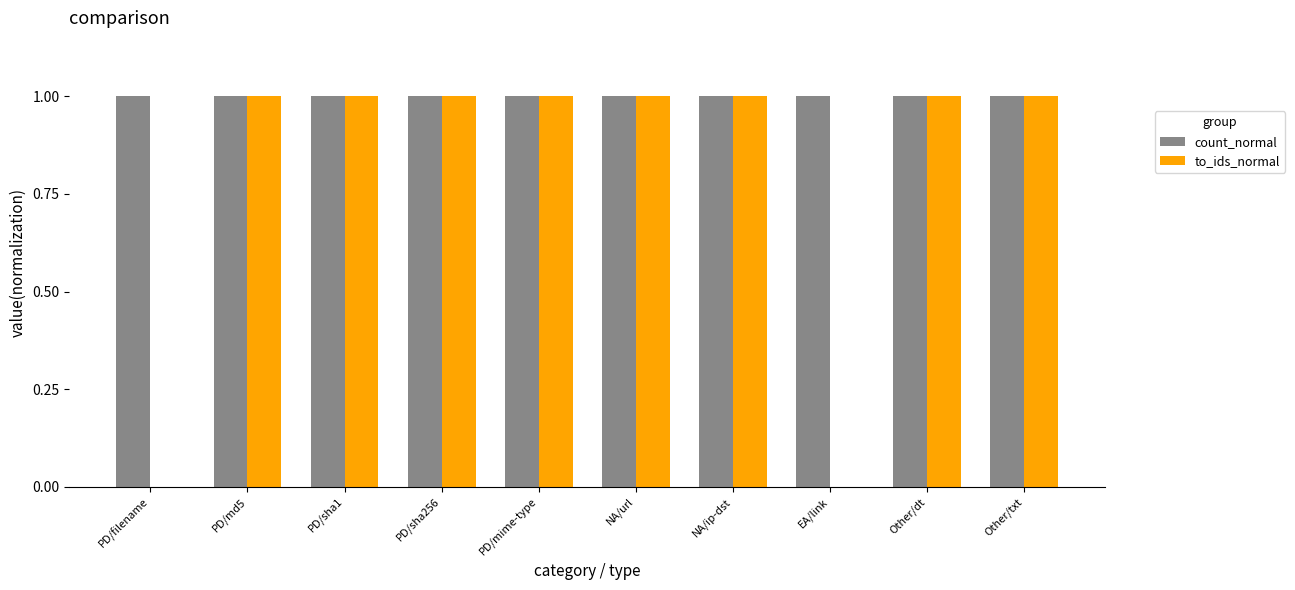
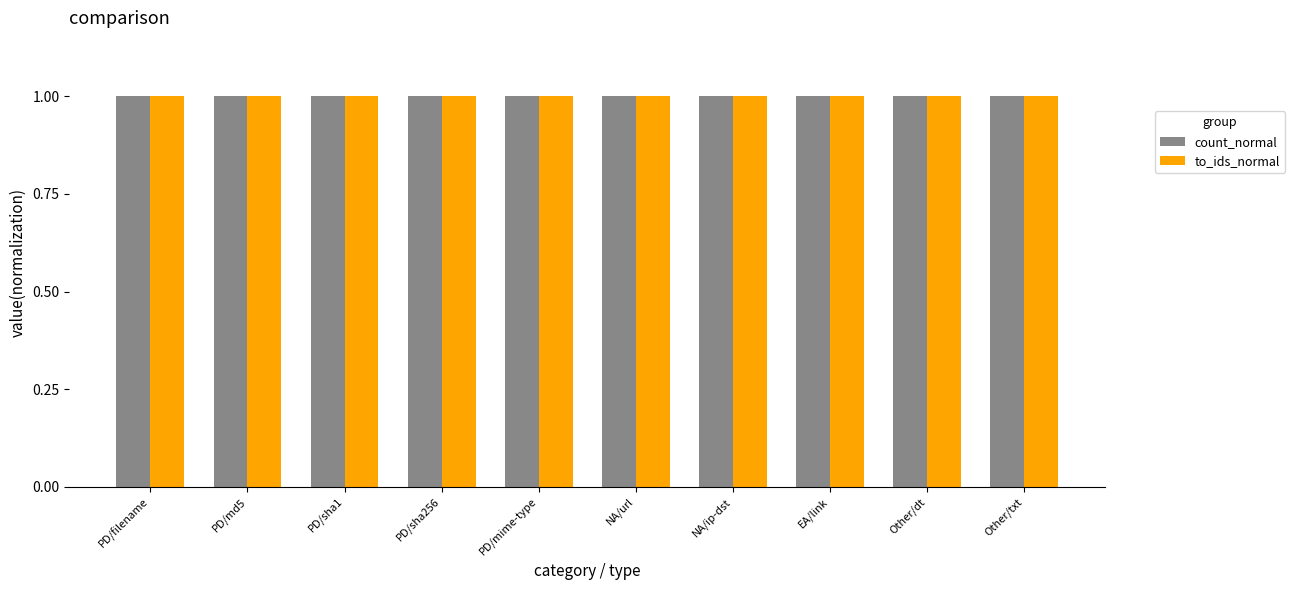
  {
    "count_normal": {
      "PD/filename": 1,
      "PD/md5": 1,
      "PD/sha1": 1,
      "PD/sha256": 1,
      "PD/mime-type": 1,
      "NA/url": 1,
      "NA/ip-dst": 1,
      "EA/link": 1,
      "Other/dt": 1,
      "Other/txt": 1
    },
    "to_ids_normal": {
-     "PD/filename": 0,
+     "PD/filename": 1,
      "PD/md5": 1,
      "PD/sha1": 1,
      "PD/sha256": 1,
      "PD/mime-type": 1,
      "NA/url": 1,
      "NA/ip-dst": 1,
-     "EA/link": 0,
+     "EA/link": 1,
      "Other/dt": 1,
      "Other/txt": 1
    }
  }
